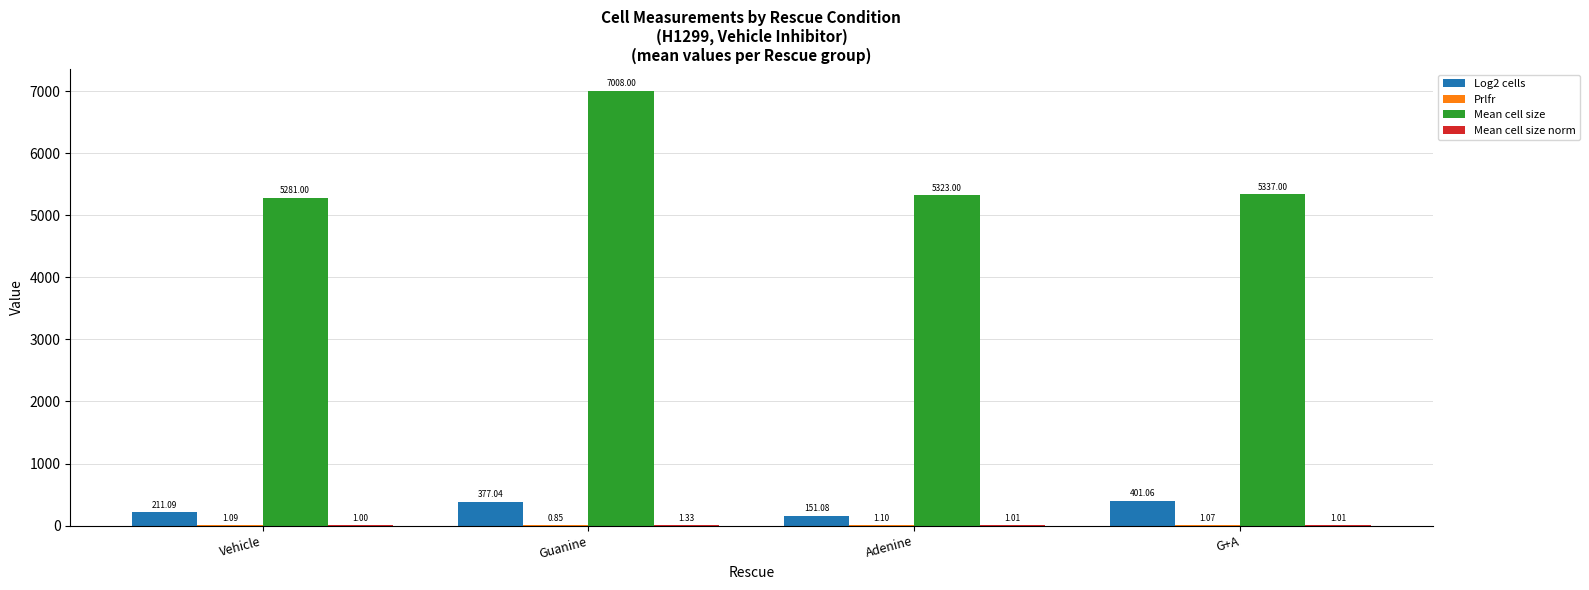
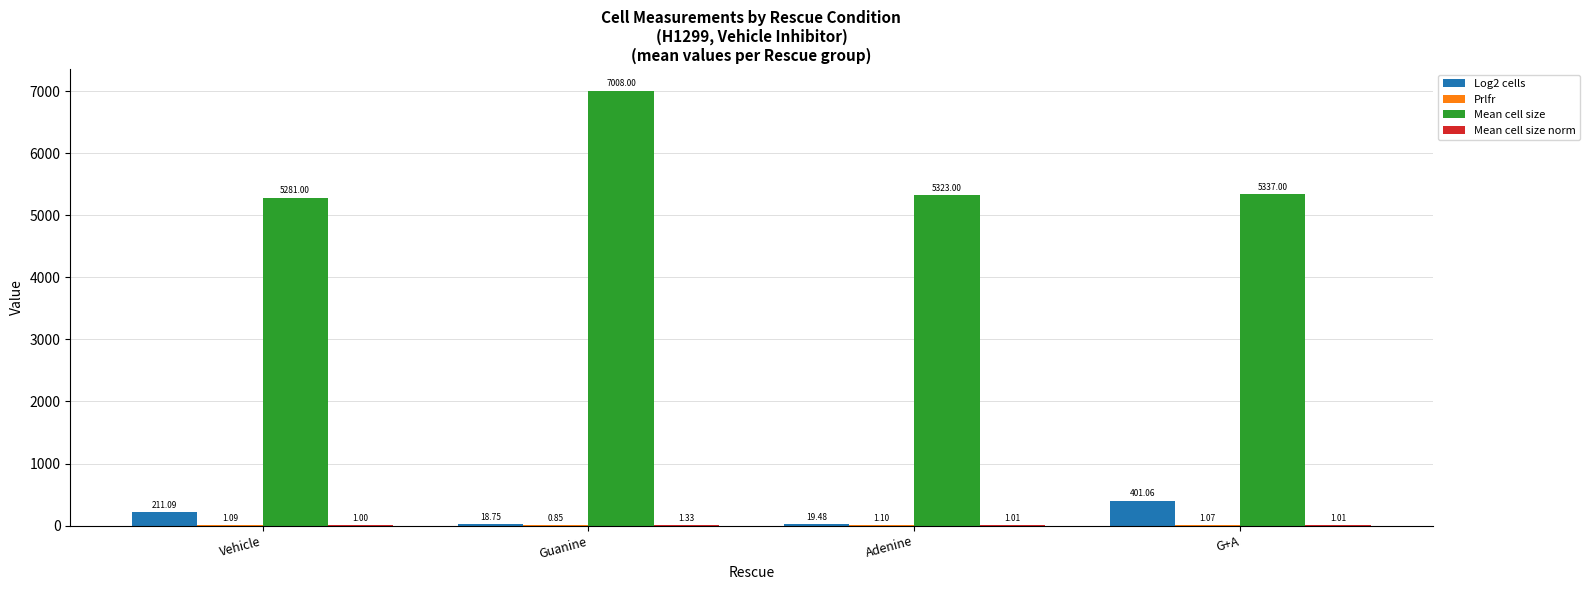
  {
    "Log2 cells": {
      "Vehicle": 211.09,
-     "Guanine": 377.04,
-     "Adenine": 151.08,
+     "Guanine": 18.75,
+     "Adenine": 19.48,
      "G+A": 401.06
    },
    "Prlfr": {
      "Vehicle": 1.09,
      "Guanine": 0.85,
      "Adenine": 1.10,
      "G+A": 1.07
    },
    "Mean cell size": {
      "Vehicle": 5281.00,
      "Guanine": 7008.00,
      "Adenine": 5323.00,
      "G+A": 5337.00
    },
    "Mean cell size norm": {
      "Vehicle": 1.00,
      "Guanine": 1.33,
      "Adenine": 1.01,
      "G+A": 1.01
    }
  }
